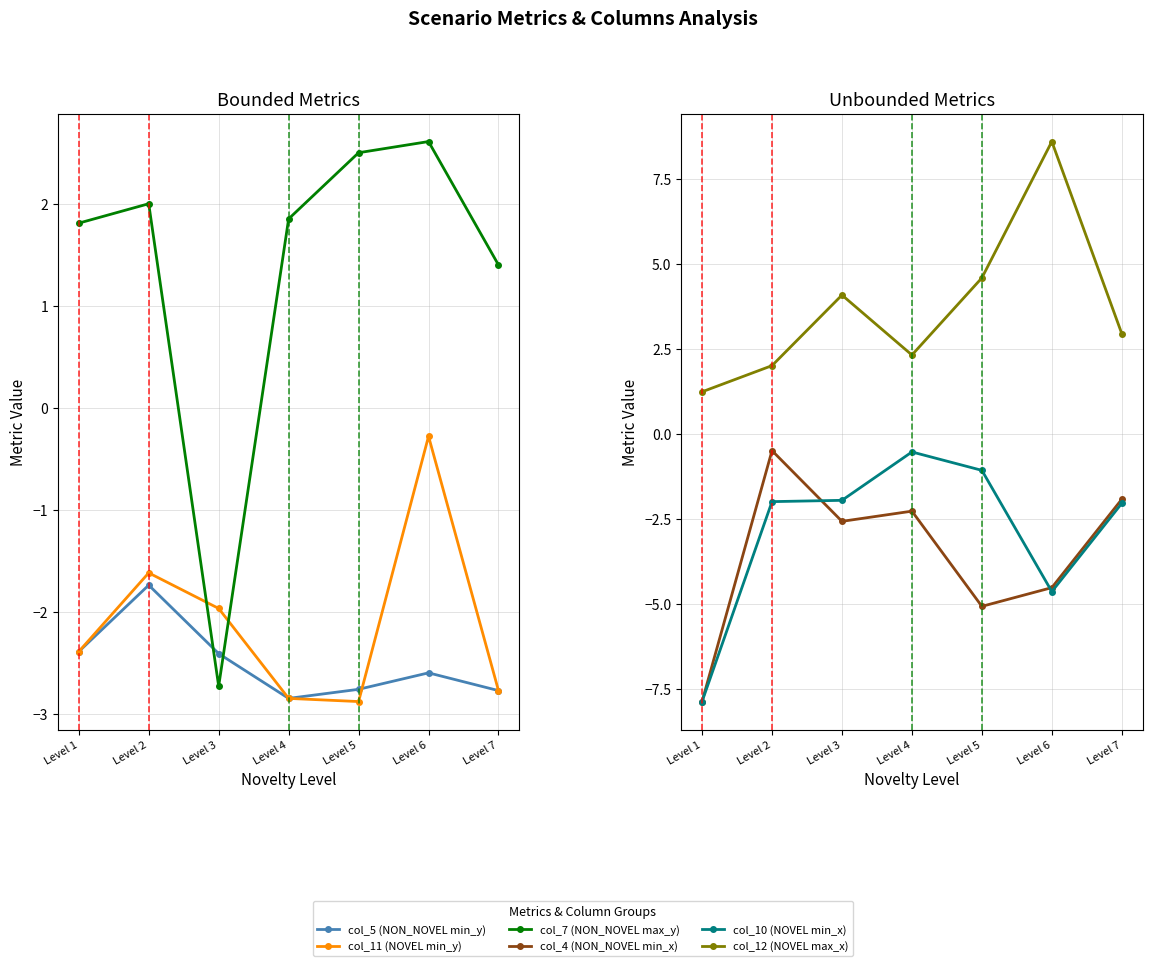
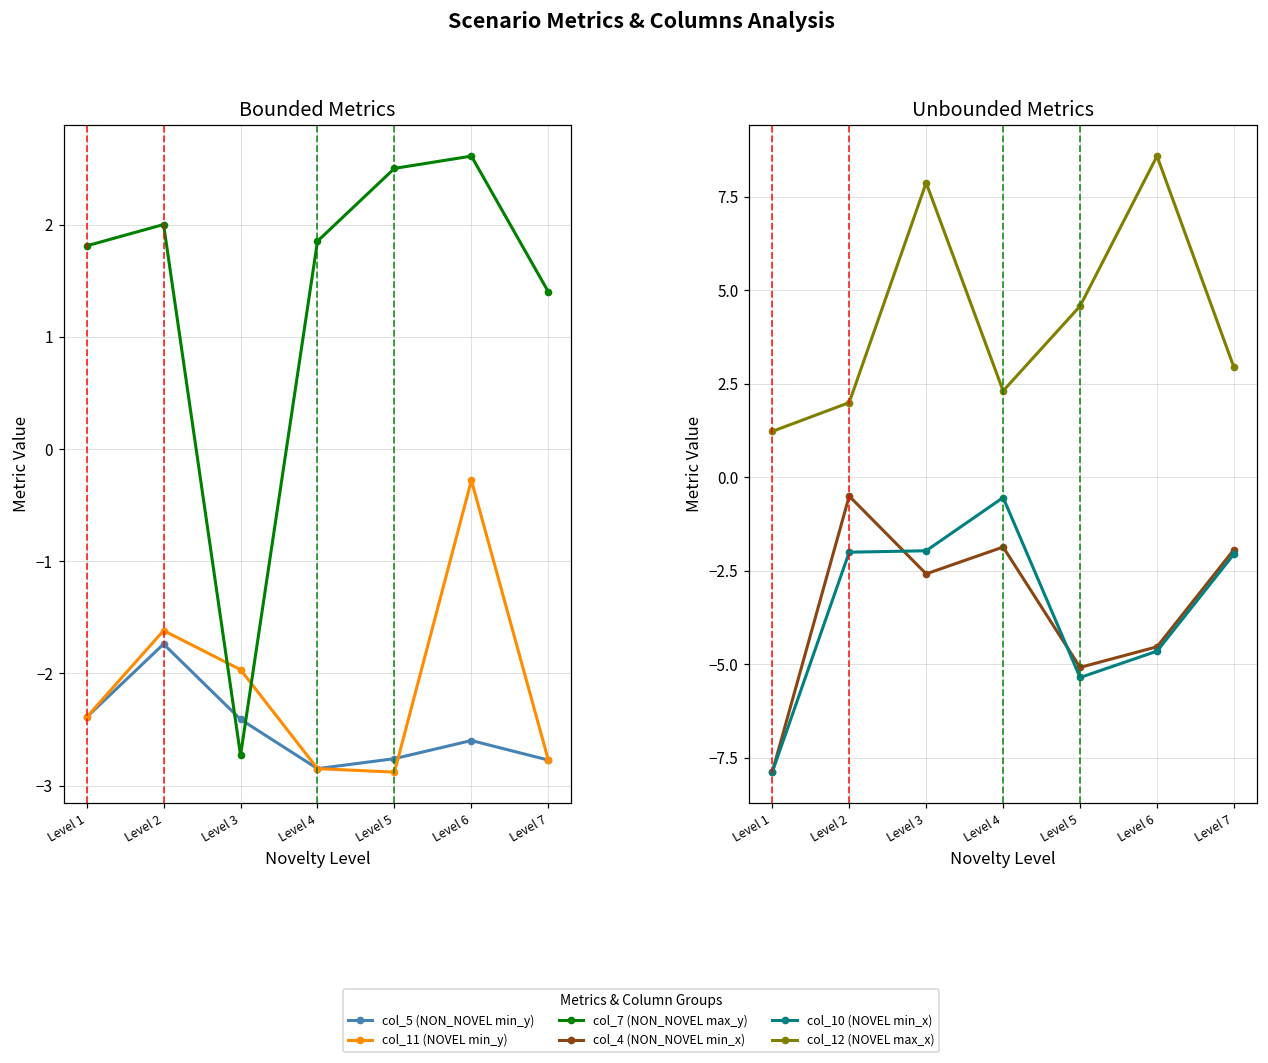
  {
    "Bounded Metrics": {
      "col_5 (NON_NOVEL min_y)": {
        "Level 2": -1.74,
        "Level 3": -2.41,
        "Level 5": -2.76,
        "Level 6": -2.60
      },
      "col_11 (NOVEL min_y)": {
        "Level 2": -1.62,
        "Level 3": -1.97,
        "Level 5": -2.88,
        "Level 6": -0.28
      },
      "col_7 (NON_NOVEL max_y)": {
        "Level 1": 1.81,
        "Level 2": 2.00,
        "Level 3": -2.73,
        "Level 4": 1.85,
        "Level 5": 2.50,
        "Level 6": 2.61,
        "Level 7": 1.40
      }
    },
    "Unbounded Metrics": {
      "col_4 (NON_NOVEL min_x)": {
        "Level 2": -0.5,
        "Level 3": -2.6,
-       "Level 4": -2.3,
+       "Level 4": -1.9,
        "Level 5": -5.1,
        "Level 6": -4.5,
        "Level 7": -1.9
      },
      "col_10 (NOVEL min_x)": {
        "Level 2": -2.0,
        "Level 3": -2.0,
        "Level 4": -0.5,
-       "Level 5": -1.1,
+       "Level 5": -5.4,
        "Level 6": -4.6,
        "Level 7": -2.1
      },
      "col_12 (NOVEL max_x)": {
        "Level 1": 1.2,
        "Level 2": 2.0,
-       "Level 3": 4.1,
+       "Level 3": 7.9,
        "Level 4": 2.3,
        "Level 5": 4.6,
        "Level 6": 8.6,
        "Level 7": 2.9
      }
    }
  }
